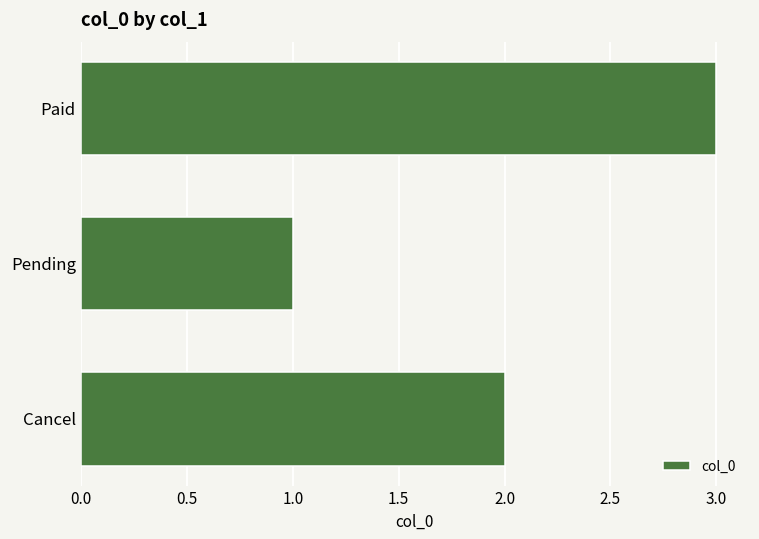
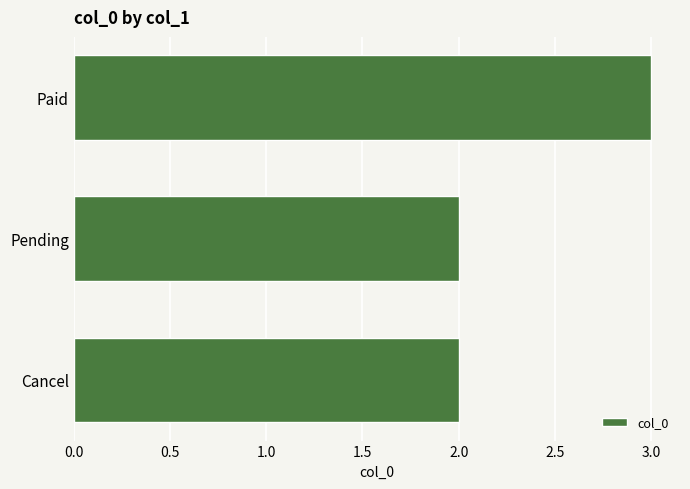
  {
    "Paid": 3,
-   "Pending": 1,
+   "Pending": 2,
    "Cancel": 2
  }
